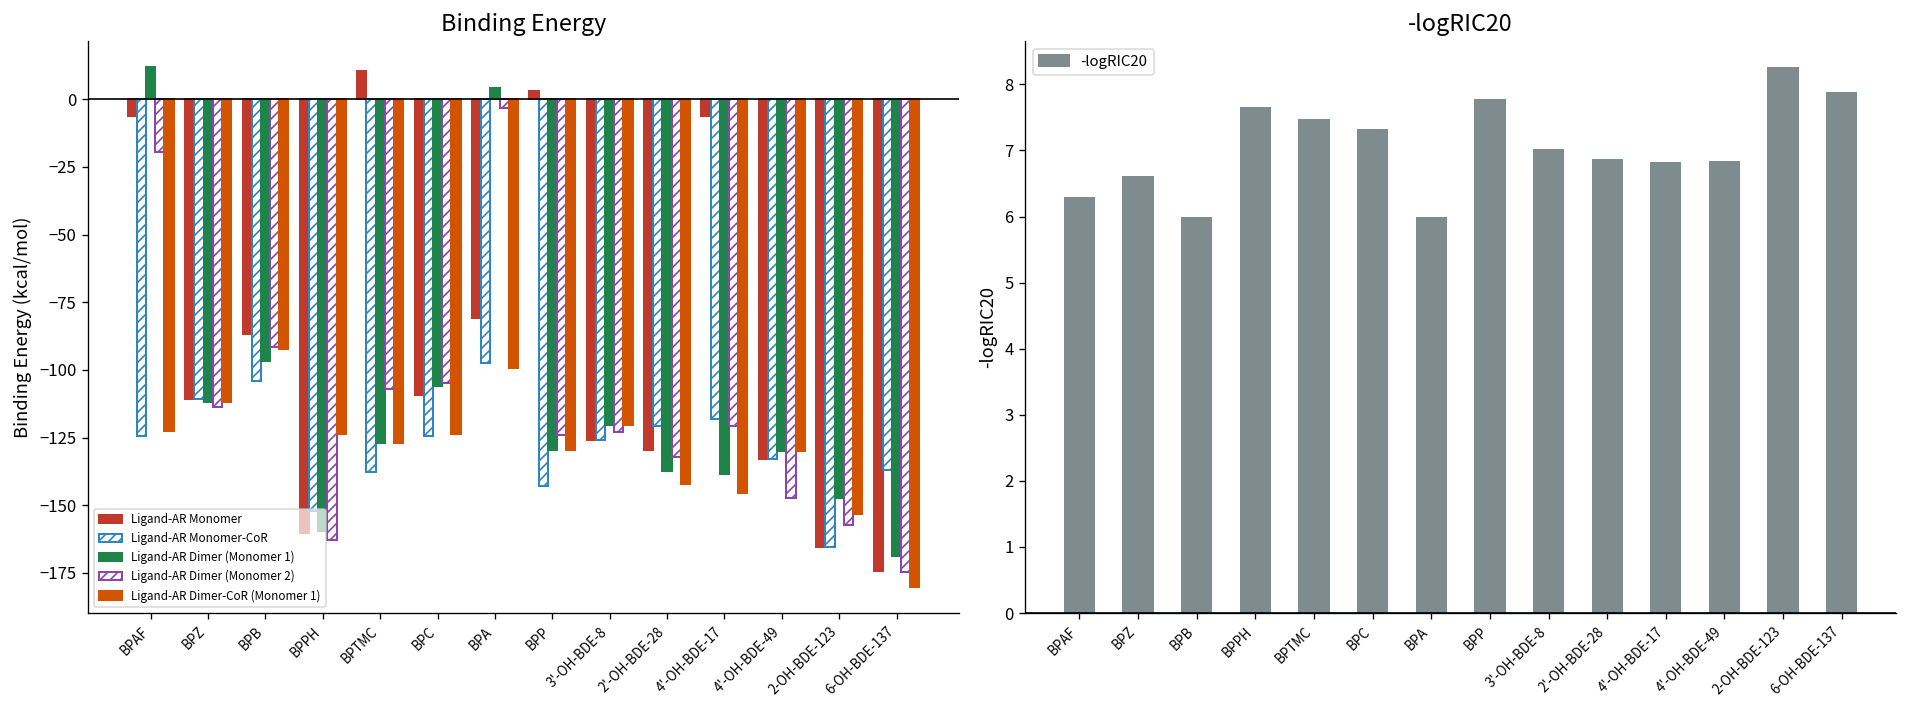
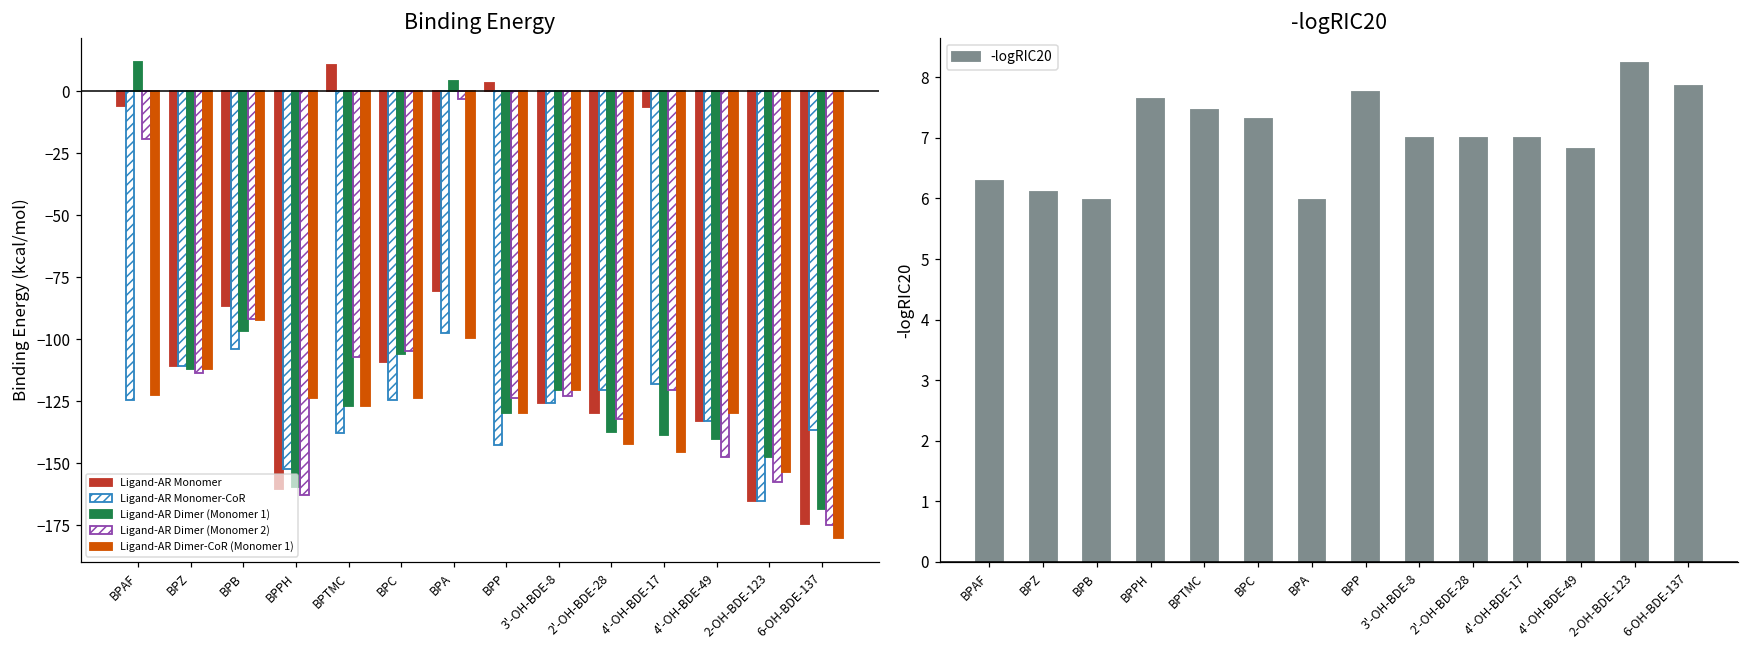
  {
    "Binding Energy": {
      "Ligand-AR Dimer (Monomer 1)": {
        "BPAF": 12,
        "BPZ": -112,
        "BPB": -97,
        "BPTMC": -127,
        "BPC": -106,
        "BPA": 4,
        "BPP": -130,
        "3'-OH-BDE-8": -120,
        "2'-OH-BDE-28": -137,
        "4'-OH-BDE-17": -139,
-       "4'-OH-BDE-49": -130,
+       "4'-OH-BDE-49": -140,
        "2-OH-BDE-123": -147,
        "6-OH-BDE-137": -169
      }
    },
    "-logRIC20": {
      "BPAF": 6.3,
-     "BPZ": 6.6,
+     "BPZ": 6.1,
      "BPB": 6.0,
      "BPPH": 7.6,
      "BPTMC": 7.5,
      "BPC": 7.3,
      "BPA": 6.0,
      "BPP": 7.8,
      "3'-OH-BDE-8": 7.0,
-     "2'-OH-BDE-28": 6.9,
-     "4'-OH-BDE-17": 6.8,
+     "2'-OH-BDE-28": 7.0,
+     "4'-OH-BDE-17": 7.0,
      "4'-OH-BDE-49": 6.8,
      "2-OH-BDE-123": 8.2,
      "6-OH-BDE-137": 7.9
    }
  }
